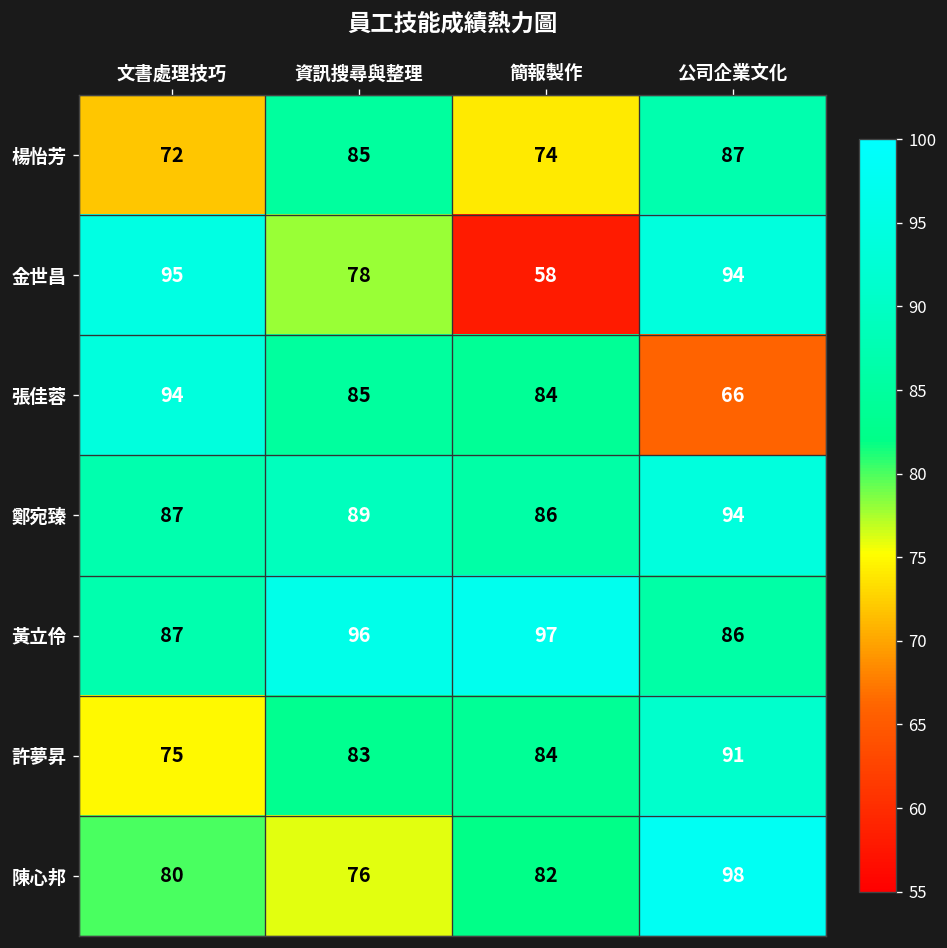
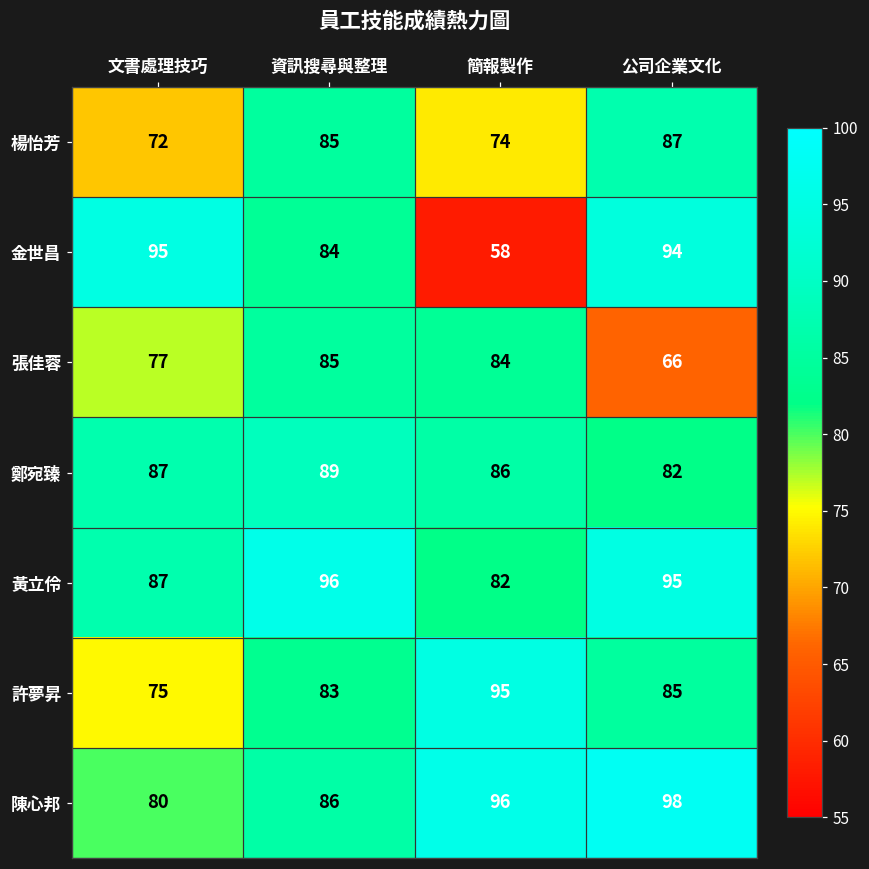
  {
    "楊怡芳": {
      "文書處理技巧": 72,
      "資訊搜尋與整理": 85,
      "簡報製作": 74,
      "公司企業文化": 87
    },
    "金世昌": {
      "文書處理技巧": 95,
-     "資訊搜尋與整理": 78,
+     "資訊搜尋與整理": 84,
      "簡報製作": 58,
      "公司企業文化": 94
    },
    "張佳蓉": {
-     "文書處理技巧": 94,
+     "文書處理技巧": 77,
      "資訊搜尋與整理": 85,
      "簡報製作": 84,
      "公司企業文化": 66
    },
    "鄭宛臻": {
      "文書處理技巧": 87,
      "資訊搜尋與整理": 89,
      "簡報製作": 86,
-     "公司企業文化": 94
+     "公司企業文化": 82
    },
    "黃立伶": {
      "文書處理技巧": 87,
      "資訊搜尋與整理": 96,
-     "簡報製作": 97,
-     "公司企業文化": 86
+     "簡報製作": 82,
+     "公司企業文化": 95
    },
    "許夢昇": {
      "文書處理技巧": 75,
      "資訊搜尋與整理": 83,
-     "簡報製作": 84,
-     "公司企業文化": 91
+     "簡報製作": 95,
+     "公司企業文化": 85
    },
    "陳心邦": {
      "文書處理技巧": 80,
-     "資訊搜尋與整理": 76,
-     "簡報製作": 82,
+     "資訊搜尋與整理": 86,
+     "簡報製作": 96,
      "公司企業文化": 98
    }
  }
